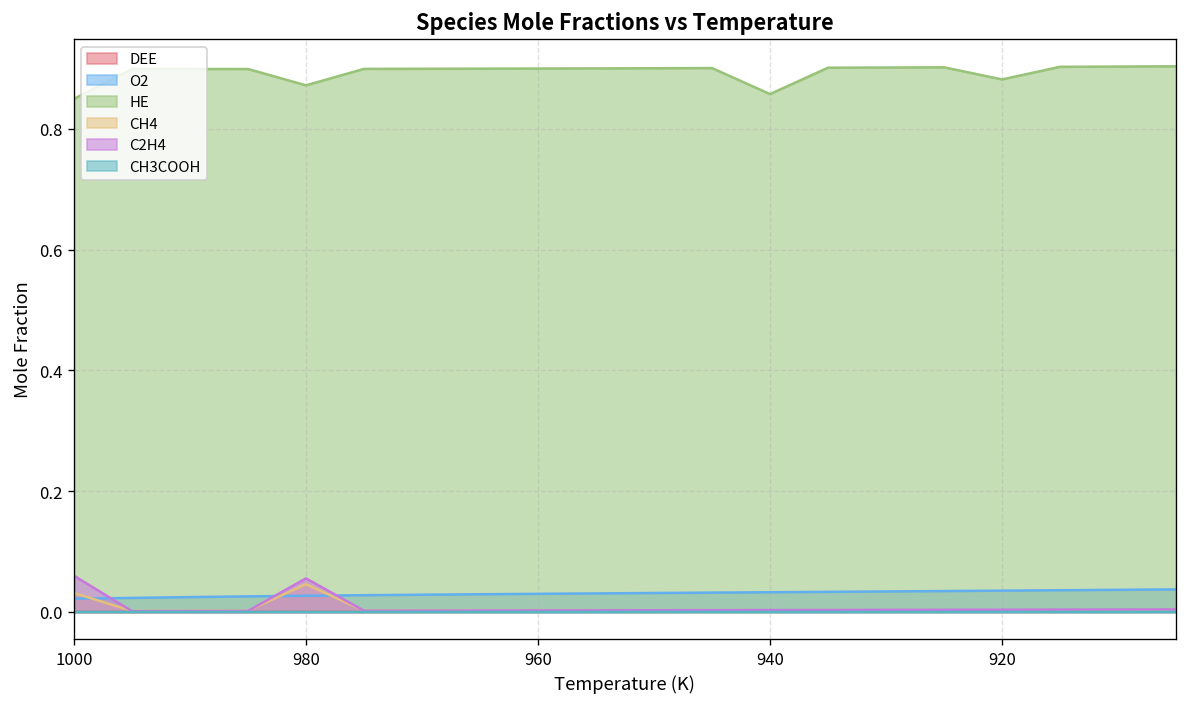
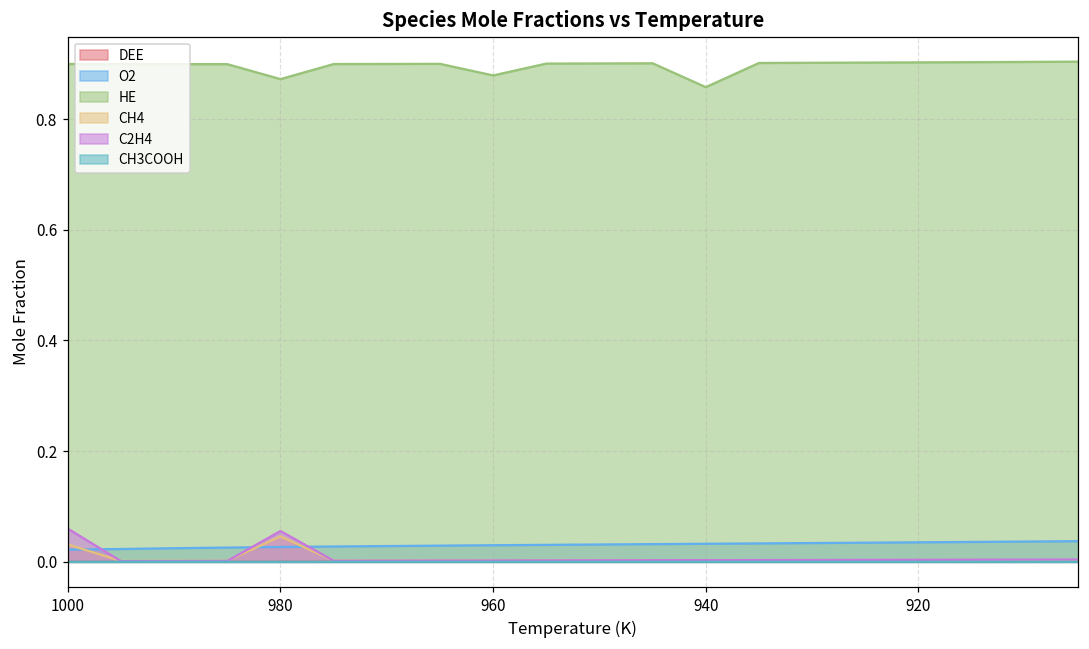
  {
    "HE": {
-     "1000": 0.85,
+     "1000": 0.90,
      "980": 0.87,
-     "960": 0.90,
+     "960": 0.88,
      "940": 0.86,
-     "920": 0.88
+     "920": 0.90
    },
    "CH4": {
      "1000": 0.03,
      "980": 0.05
    },
    "C2H4": {
      "1000": 0.06,
      "980": 0.06
    }
  }
